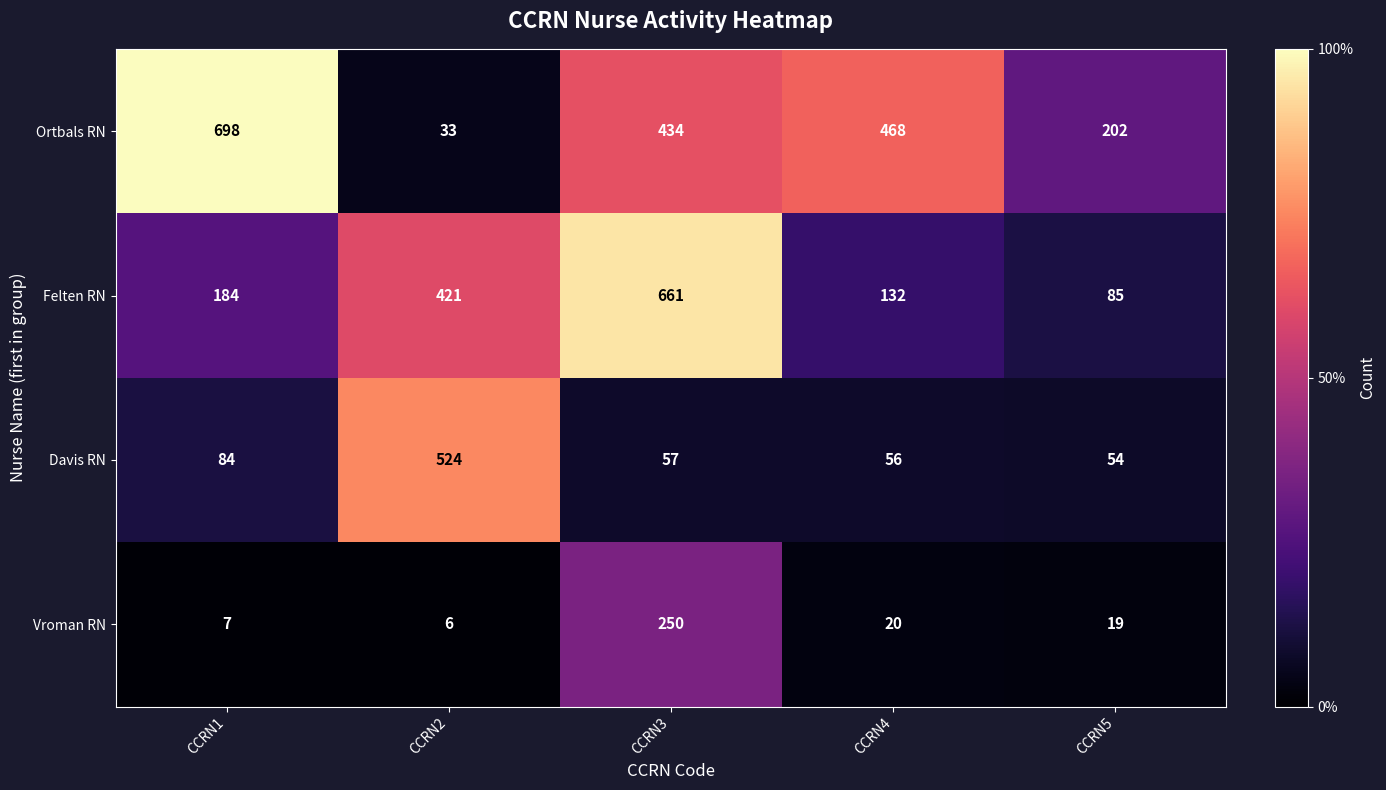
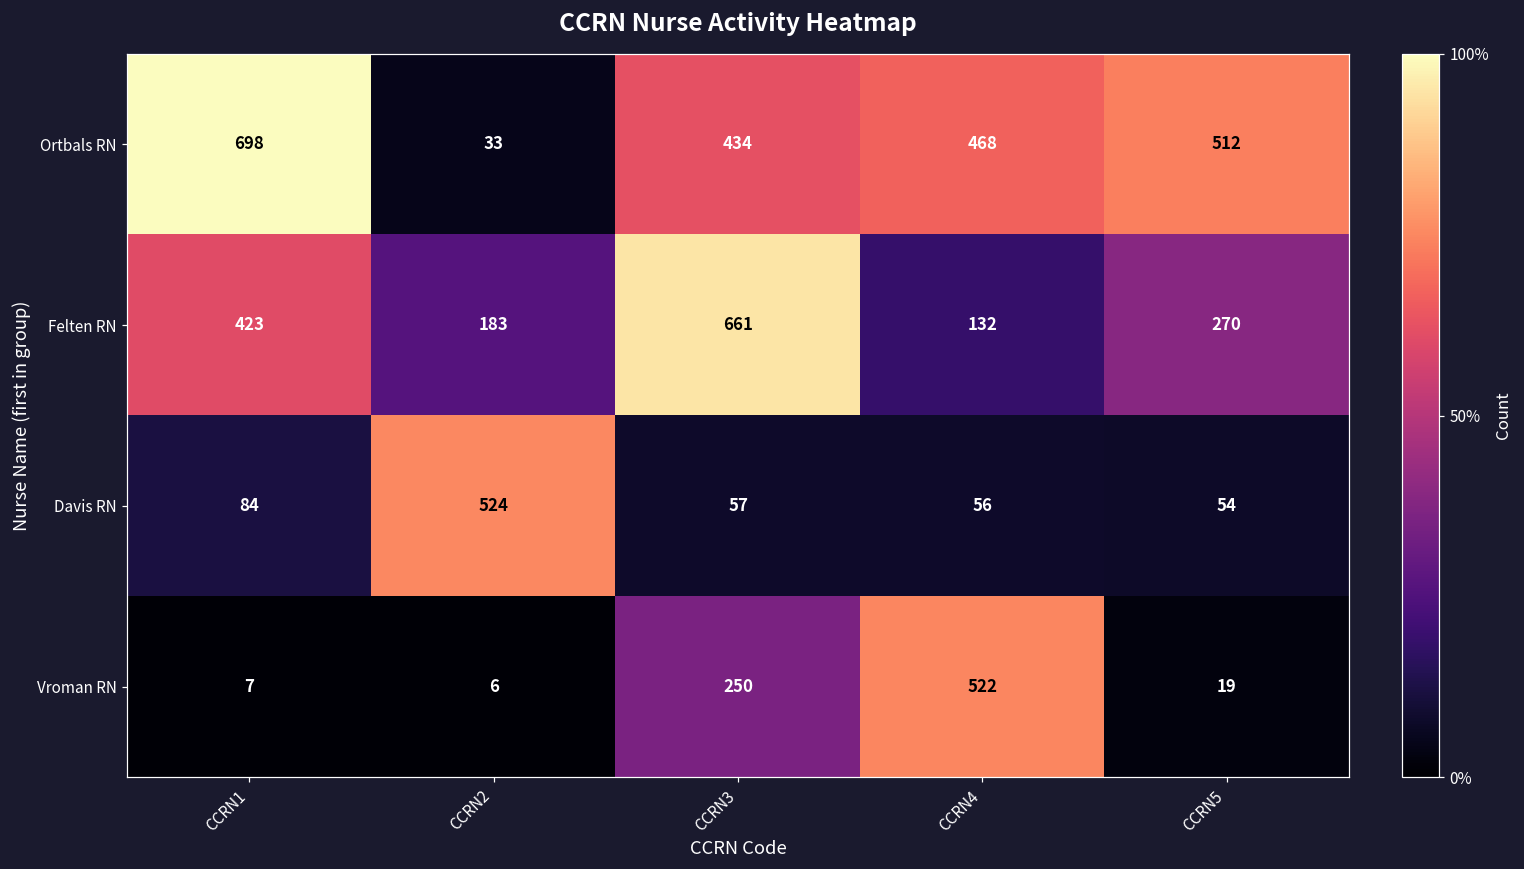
  {
    "Ortbals RN": {
      "CCRN1": 698,
      "CCRN2": 33,
      "CCRN3": 434,
      "CCRN4": 468,
-     "CCRN5": 202
+     "CCRN5": 512
    },
    "Felten RN": {
-     "CCRN1": 184,
-     "CCRN2": 421,
+     "CCRN1": 423,
+     "CCRN2": 183,
      "CCRN3": 661,
      "CCRN4": 132,
-     "CCRN5": 85
+     "CCRN5": 270
    },
    "Davis RN": {
      "CCRN1": 84,
      "CCRN2": 524,
      "CCRN3": 57,
      "CCRN4": 56,
      "CCRN5": 54
    },
    "Vroman RN": {
      "CCRN1": 7,
      "CCRN2": 6,
      "CCRN3": 250,
-     "CCRN4": 20,
+     "CCRN4": 522,
      "CCRN5": 19
    }
  }
